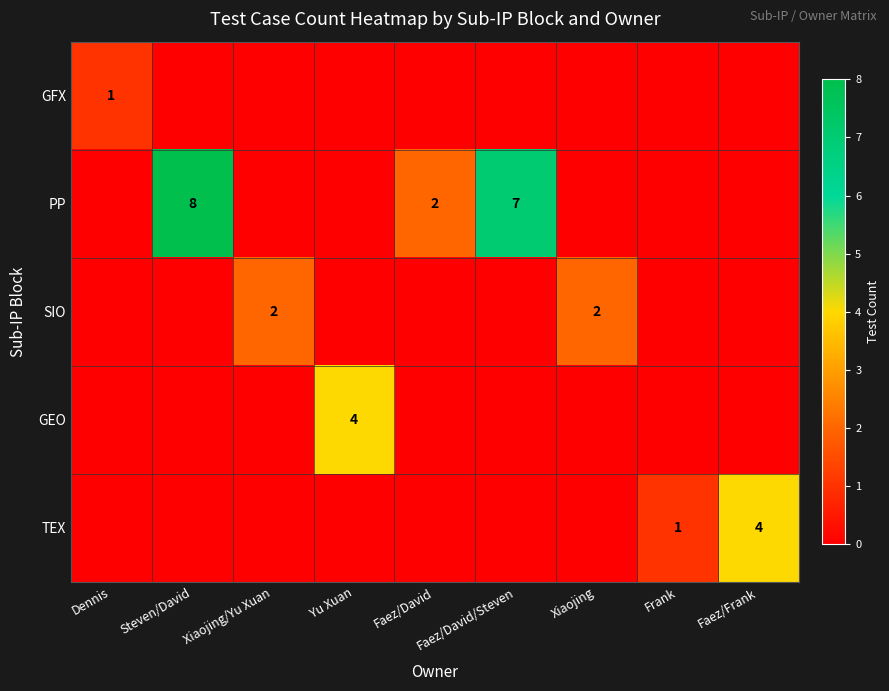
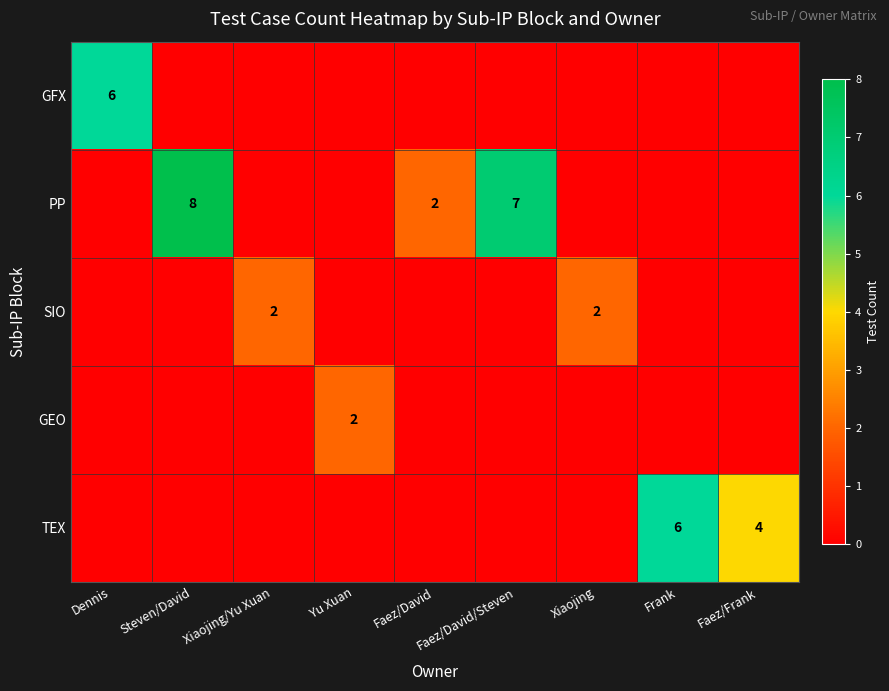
  {
    "GFX": {
-     "Dennis": 1
+     "Dennis": 6
    },
    "PP": {
      "Steven/David": 8,
      "Faez/David": 2,
      "Faez/David/Steven": 7
    },
    "SIO": {
      "Xiaojing/Yu Xuan": 2,
      "Xiaojing": 2
    },
    "GEO": {
-     "Yu Xuan": 4
+     "Yu Xuan": 2
    },
    "TEX": {
-     "Frank": 1,
+     "Frank": 6,
      "Faez/Frank": 4
    }
  }
